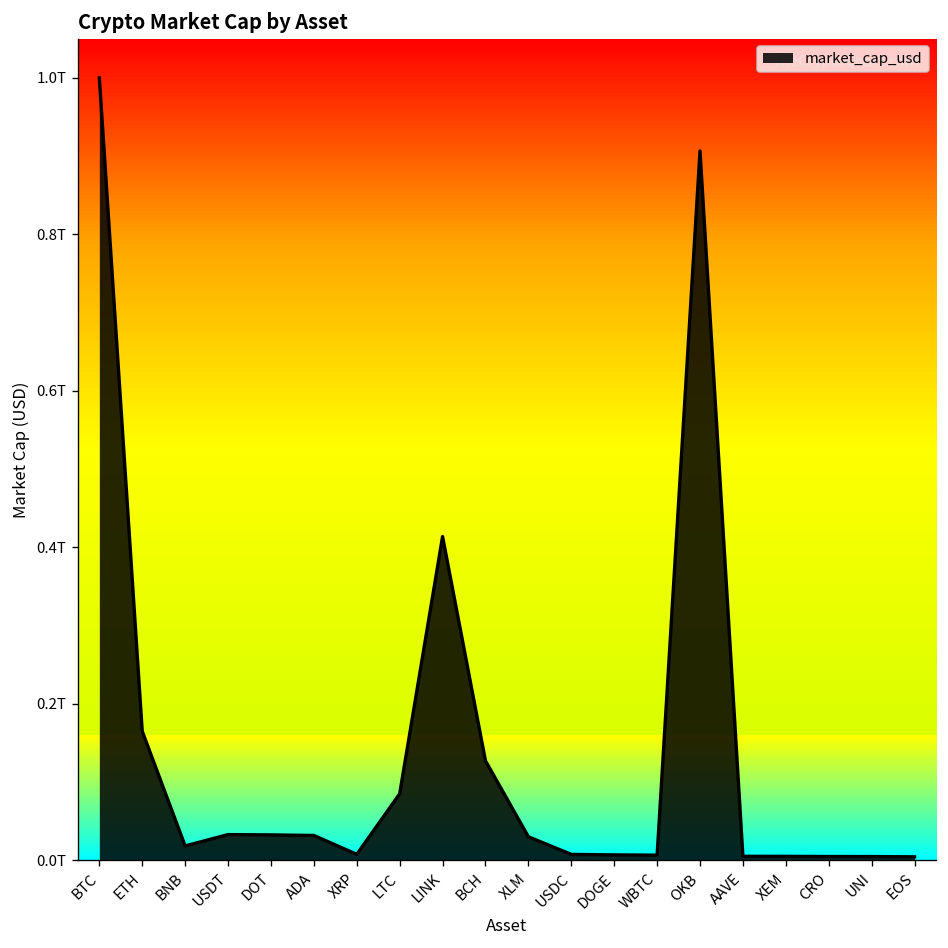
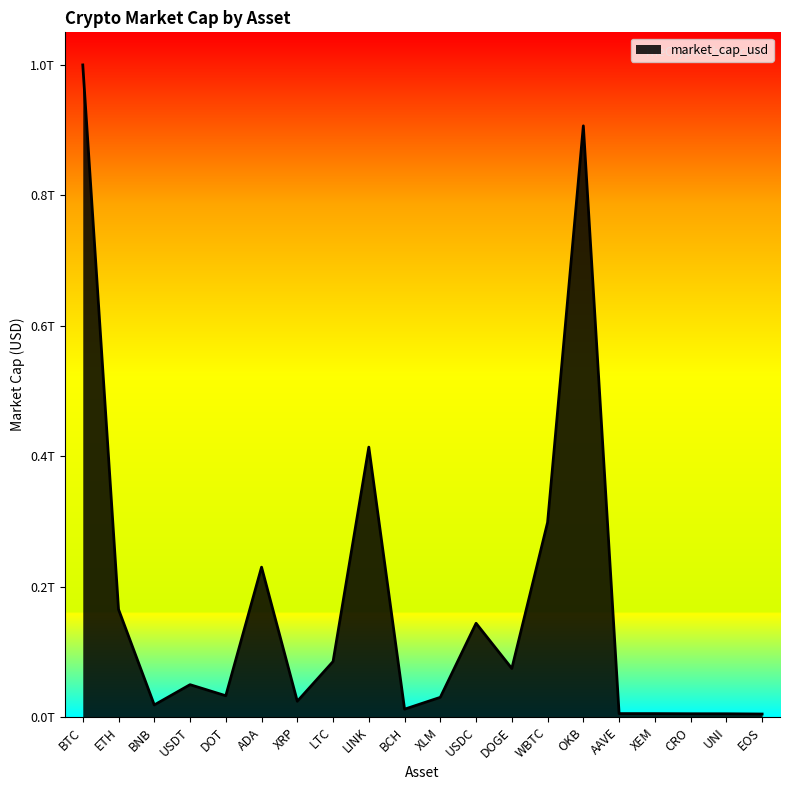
  {
    "BTC": "1.00T",
    "ETH": "0.16T",
    "BNB": "0.02T",
-   "USDT": "0.03T",
+   "USDT": "0.05T",
    "DOT": "0.03T",
-   "ADA": "0.03T",
-   "XRP": "0.01T",
+   "ADA": "0.23T",
+   "XRP": "0.02T",
    "LTC": "0.08T",
    "LINK": "0.41T",
-   "BCH": "0.13T",
+   "BCH": "0.01T",
    "XLM": "0.03T",
-   "USDC": "0.01T",
-   "DOGE": "0.01T",
-   "WBTC": "0.01T",
+   "USDC": "0.14T",
+   "DOGE": "0.07T",
+   "WBTC": "0.30T",
    "OKB": "0.91T",
    "AAVE": "0.01T",
    "XEM": "0.01T",
    "CRO": "0.00T",
    "UNI": "0.00T",
    "EOS": "0.00T"
  }
